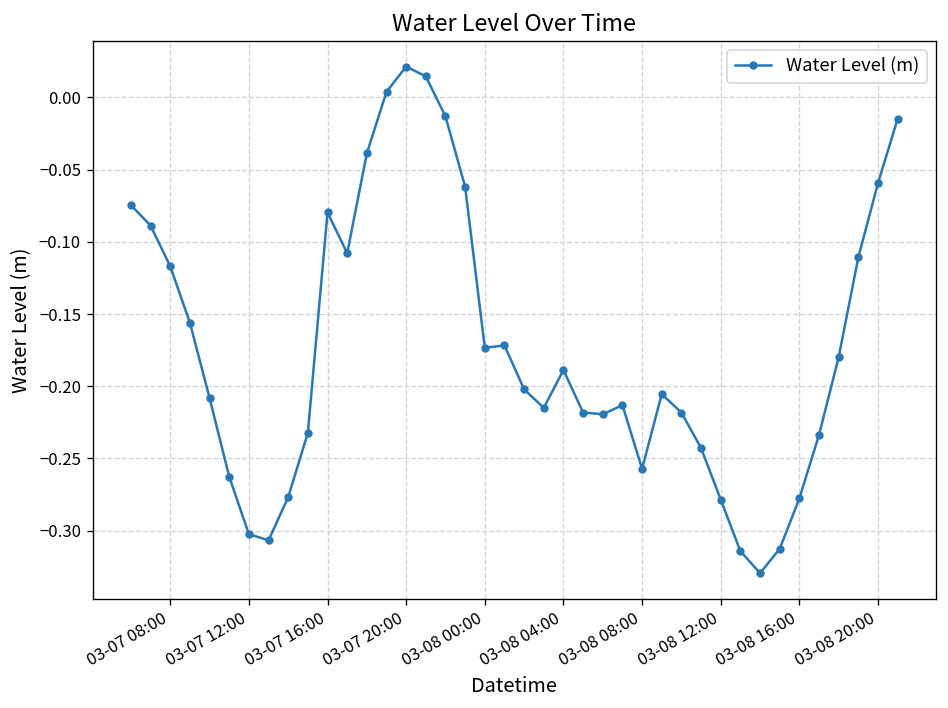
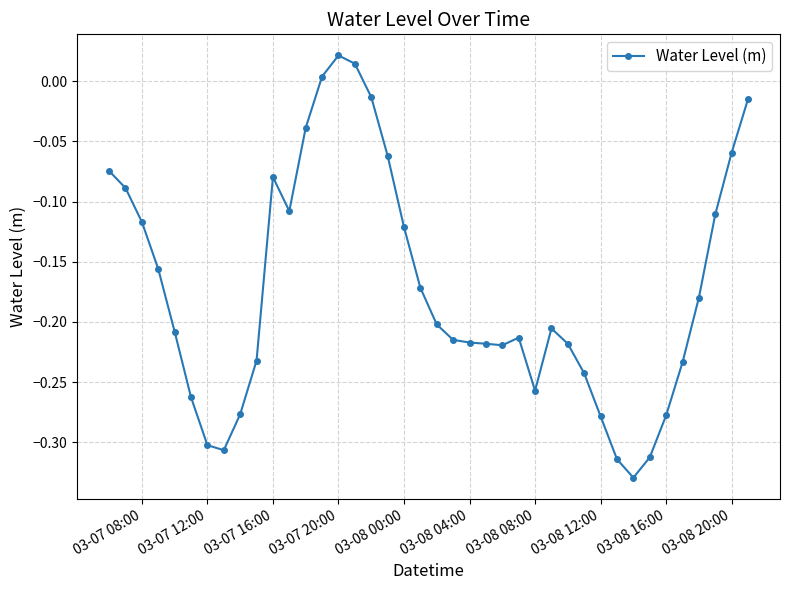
  {
    "03-07 08:00": -0.117,
    "03-07 12:00": -0.302,
    "03-07 16:00": -0.080,
    "03-07 20:00": 0.021,
-   "03-08 00:00": -0.173,
-   "03-08 04:00": -0.189,
+   "03-08 00:00": -0.121,
+   "03-08 04:00": -0.217,
    "03-08 08:00": -0.257,
    "03-08 12:00": -0.278,
    "03-08 16:00": -0.278,
    "03-08 20:00": -0.059
  }
